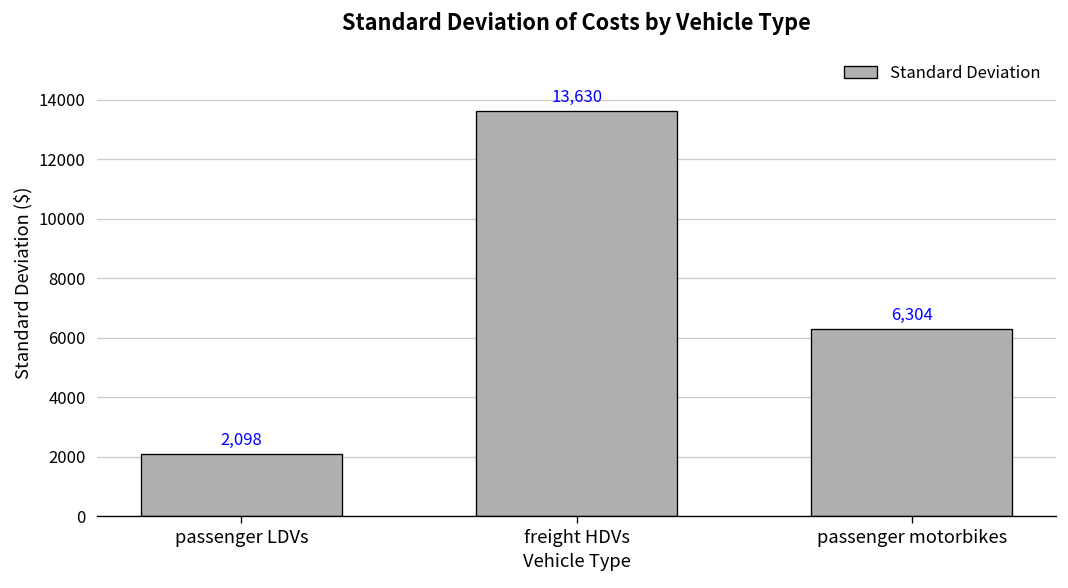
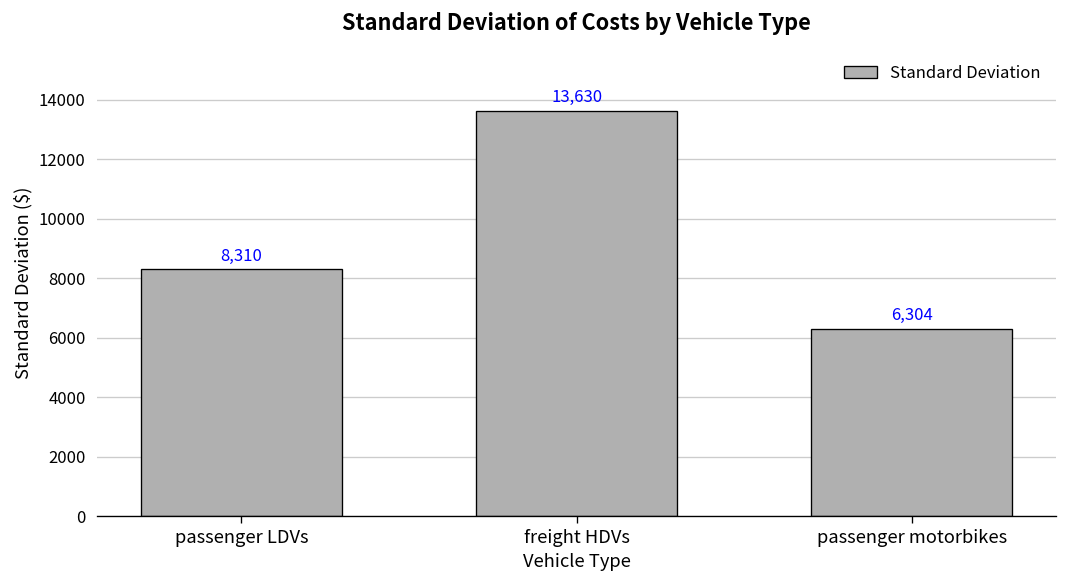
  {
-   "passenger LDVs": "2,098",
+   "passenger LDVs": "8,310",
    "freight HDVs": "13,630",
    "passenger motorbikes": "6,304"
  }
